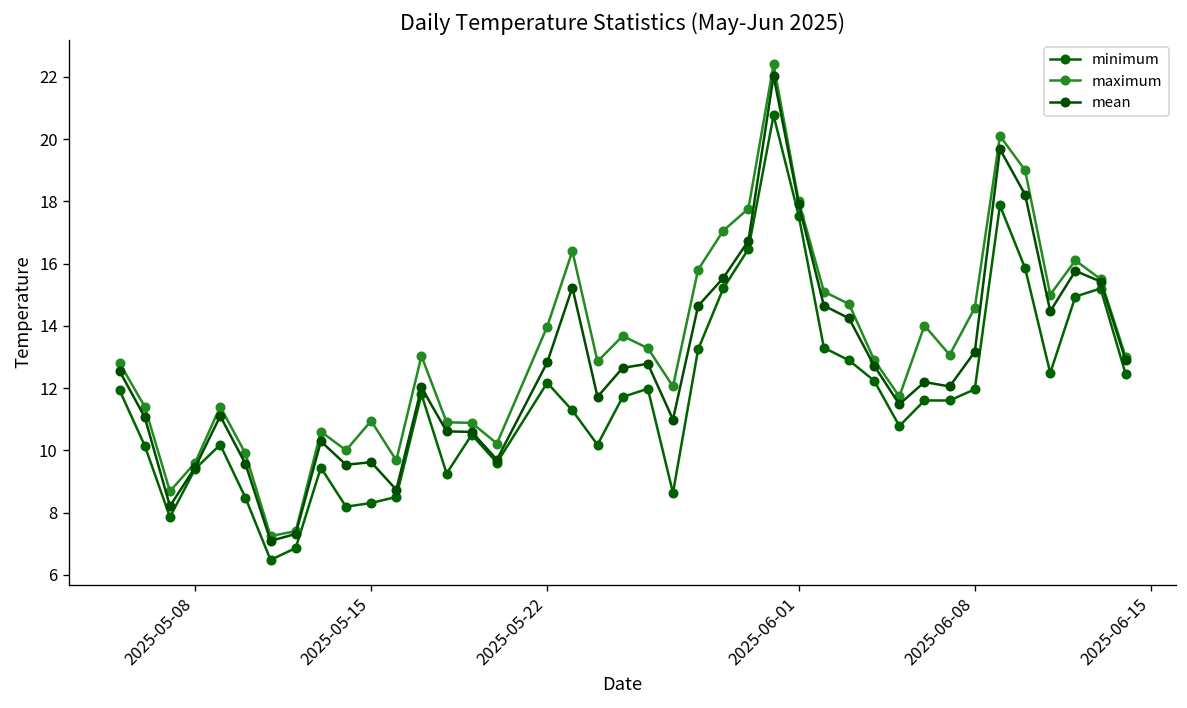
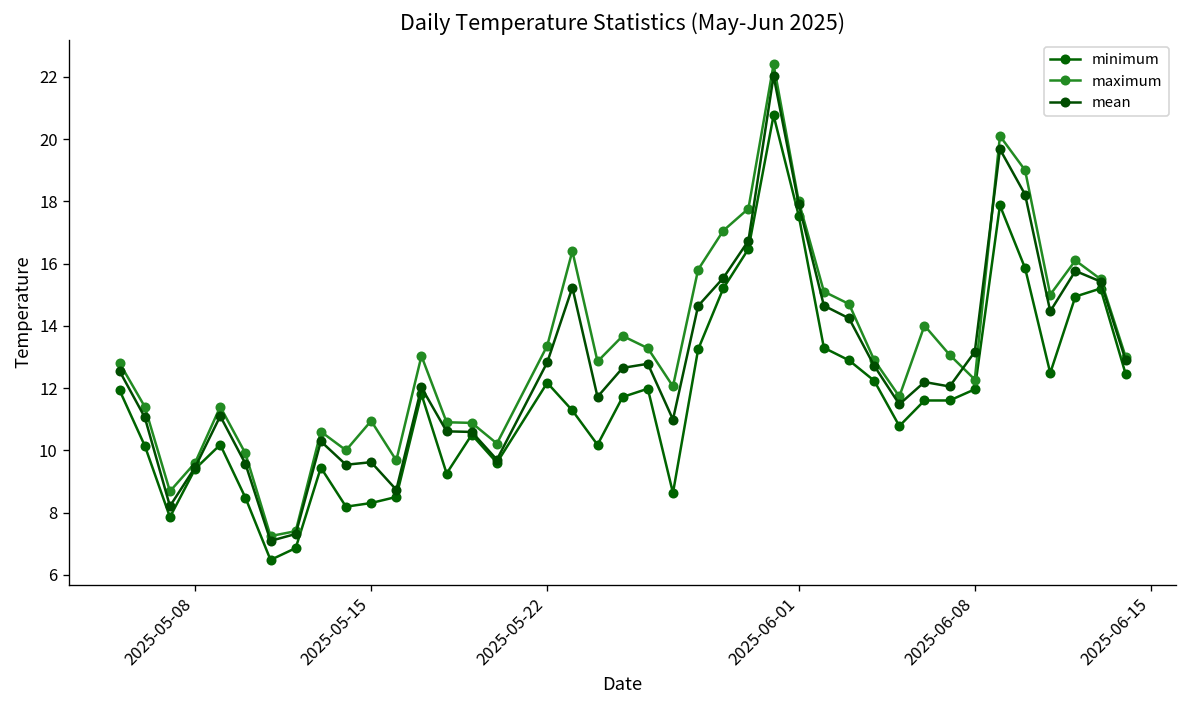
  {
    "maximum": {
      "2025-05-08": 9.6,
      "2025-05-15": 10.9,
-     "2025-05-22": 14.0,
-     "2025-06-08": 14.6
+     "2025-05-22": 13.4,
+     "2025-06-08": 12.3
    }
  }
